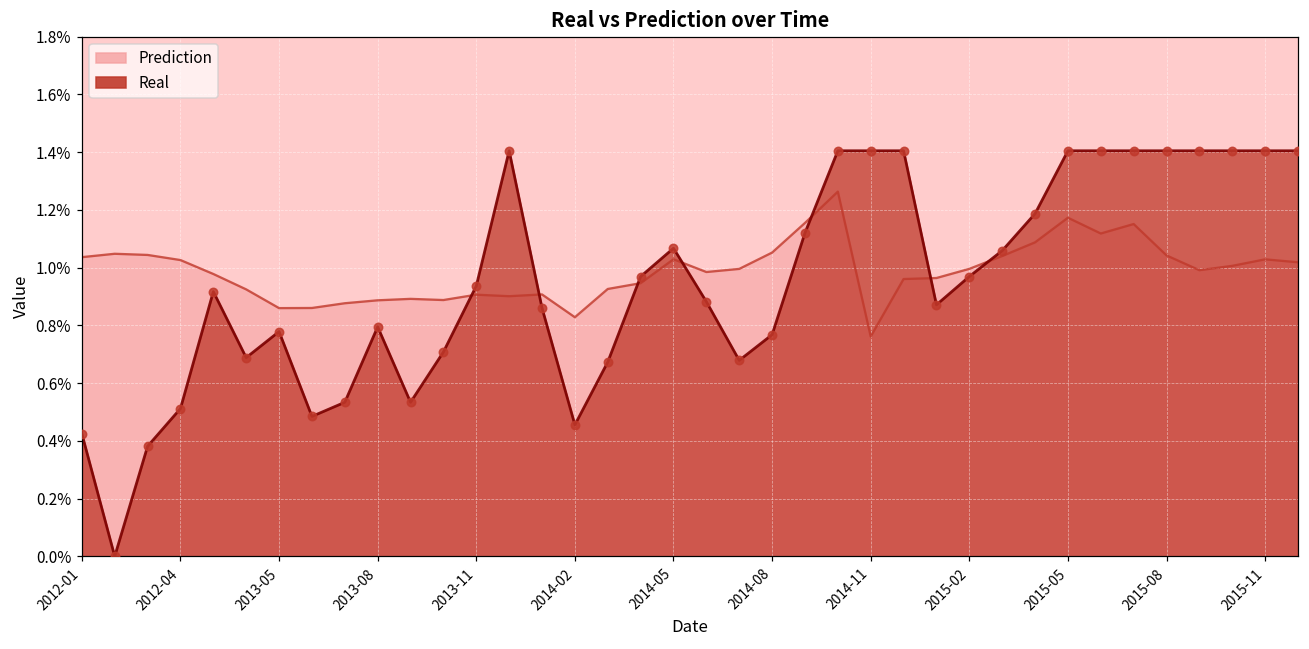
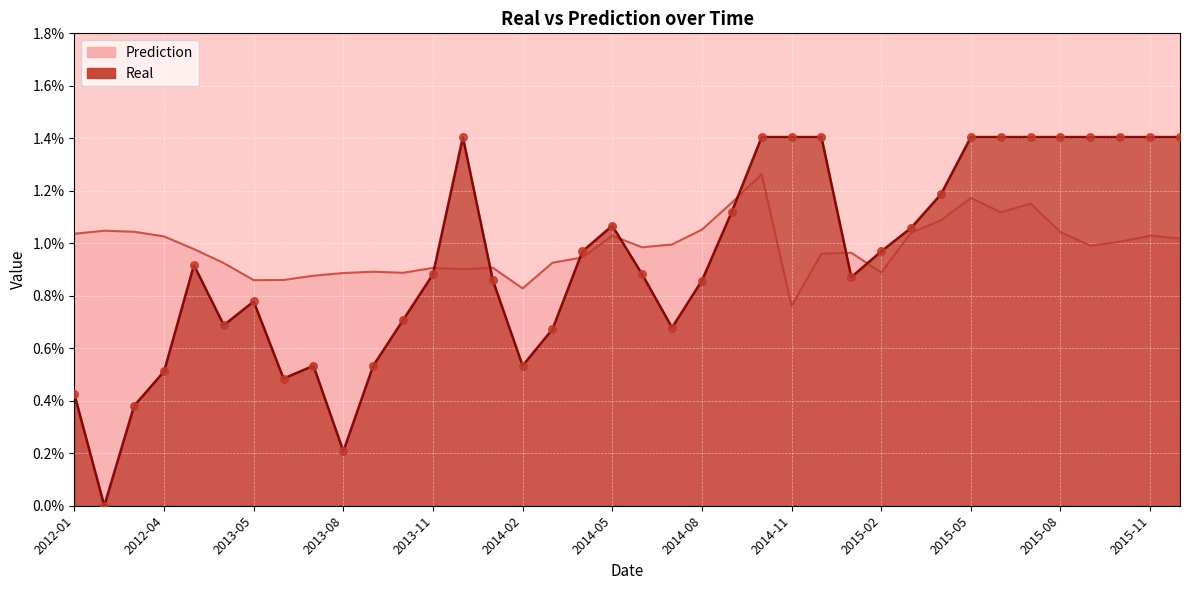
  {
    "Prediction": {
      "2012-01": "1.04%",
      "2012-04": "1.03%",
      "2013-05": "0.86%",
      "2013-08": "0.89%",
      "2013-11": "0.91%",
      "2014-02": "0.83%",
      "2014-05": "1.03%",
      "2014-08": "1.05%",
      "2014-11": "0.76%",
-     "2015-02": "1.00%",
+     "2015-02": "0.89%",
      "2015-05": "1.17%",
      "2015-08": "1.04%",
      "2015-11": "1.03%"
    },
    "Real": {
      "2012-01": "0.42%",
      "2012-04": "0.51%",
      "2013-05": "0.78%",
-     "2013-08": "0.79%",
-     "2013-11": "0.94%",
-     "2014-02": "0.46%",
+     "2013-08": "0.21%",
+     "2013-11": "0.88%",
+     "2014-02": "0.53%",
      "2014-05": "1.07%",
-     "2014-08": "0.77%",
+     "2014-08": "0.86%",
      "2014-11": "1.40%",
      "2015-02": "0.97%",
      "2015-05": "1.40%",
      "2015-08": "1.40%",
      "2015-11": "1.40%"
    }
  }
